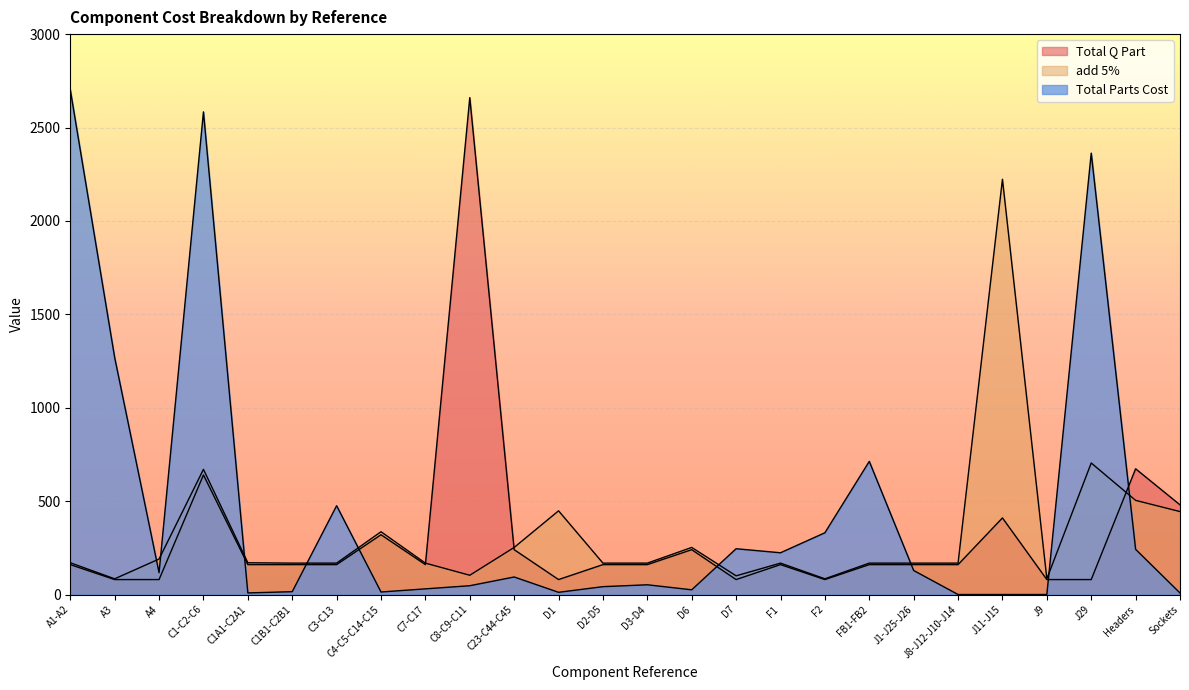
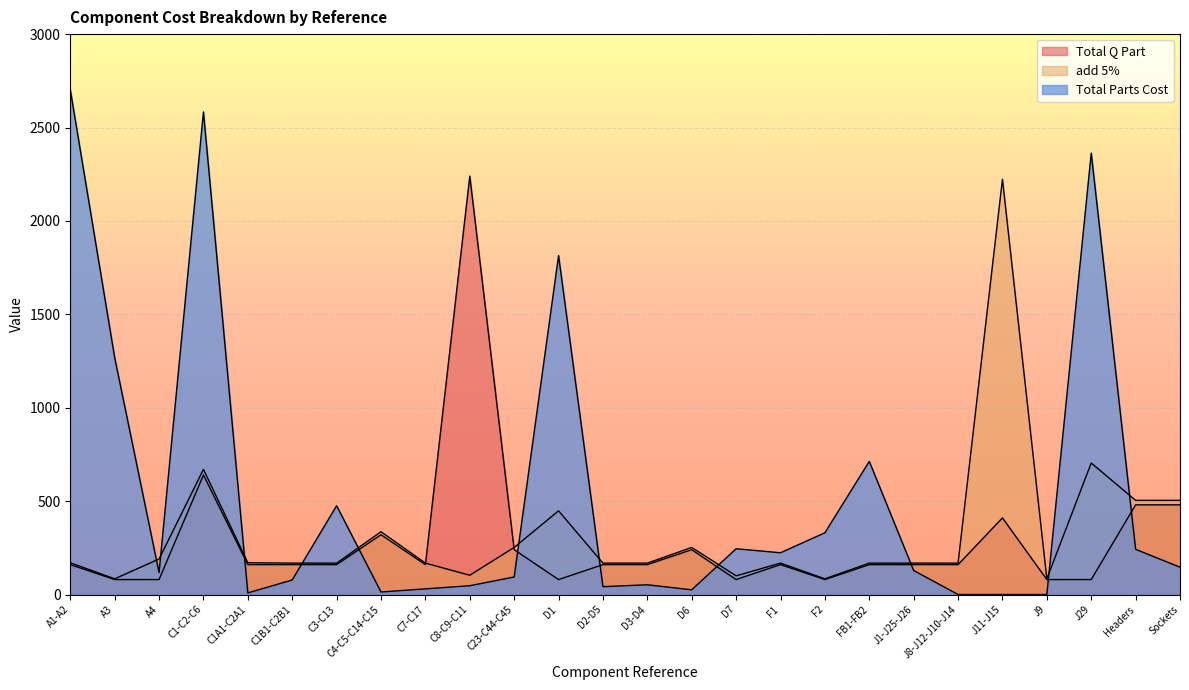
  {
    "Total Q Part": {
      "A4": 80,
      "C1-C2-C6": 640,
      "C4-C5-C14-C15": 320,
-     "C8-C9-C11": 2660,
+     "C8-C9-C11": 2240,
      "D1": 80,
      "D7": 80,
      "J11-J15": 410,
      "J29": 80,
-     "Headers": 670,
+     "Headers": 480,
      "Sockets": 480
    },
    "add 5%": {
      "A4": 190,
      "C1-C2-C6": 670,
      "C4-C5-C14-C15": 340,
      "C8-C9-C11": 100,
      "D1": 450,
      "D7": 100,
      "J11-J15": 2220,
      "J29": 700,
      "Headers": 500,
-     "Sockets": 440
+     "Sockets": 500
    },
    "Total Parts Cost": {
      "A1-A2": 2700,
      "A3": 1270,
      "A4": 120,
      "C1-C2-C6": 2580,
      "C1A1-C2A1": 10,
-     "C1B1-C2B1": 20,
+     "C1B1-C2B1": 80,
      "C3-C13": 480,
      "C4-C5-C14-C15": 10,
      "C7-C17": 30,
      "C8-C9-C11": 50,
      "C23-C44-C45": 90,
-     "D1": 10,
+     "D1": 1810,
      "D2-D5": 40,
      "D3-D4": 50,
      "D6": 30,
      "D7": 250,
      "F1": 220,
      "F2": 330,
      "FB1-FB2": 710,
      "J1-J25-J26": 130,
      "J8-J12-J10-J14": 0,
      "J11-J15": 0,
      "J9": 0,
      "J29": 2360,
      "Headers": 240,
-     "Sockets": 10
+     "Sockets": 150
    }
  }
